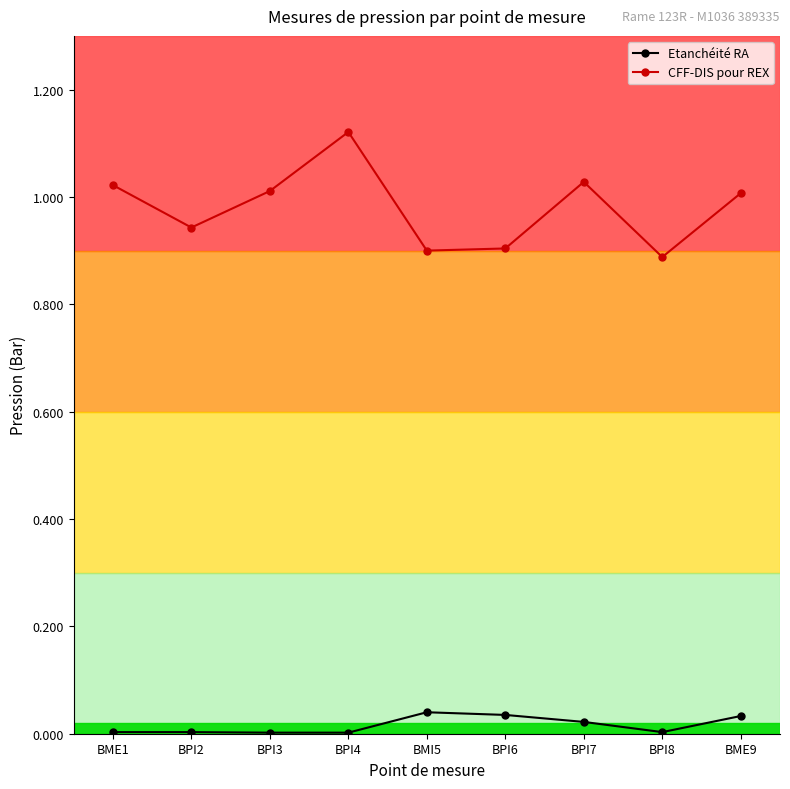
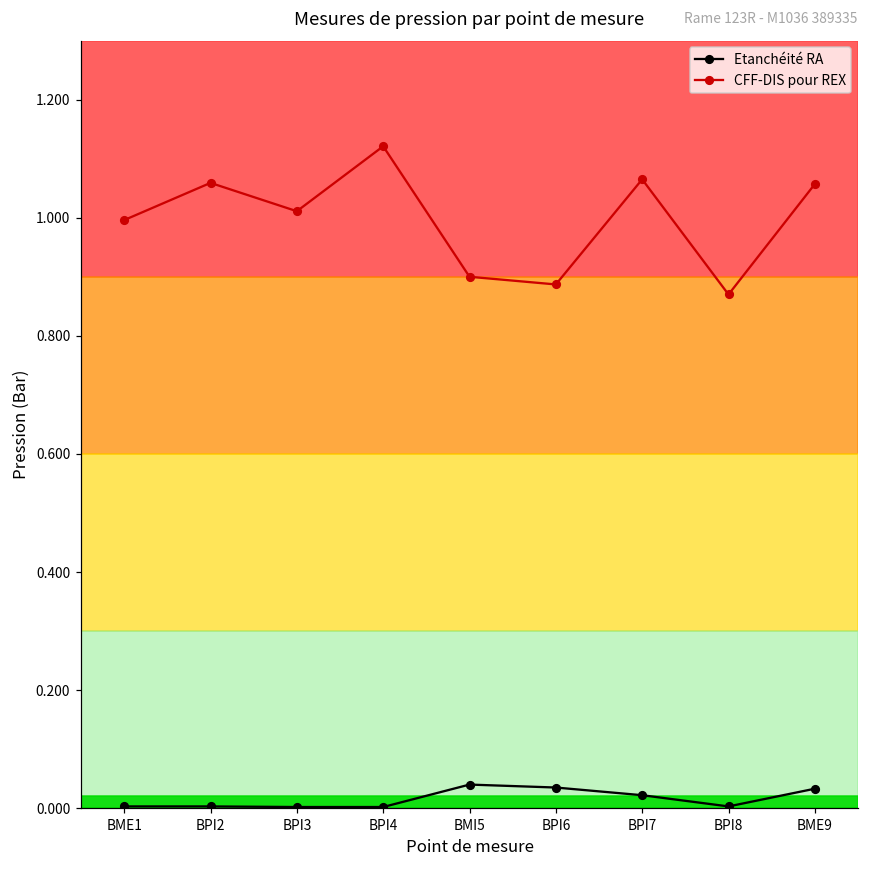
  {
    "Etanchéité RA": {
      "BME1": 0.00,
      "BPI2": 0.00,
      "BPI3": 0.00,
      "BPI4": 0.00,
      "BMI5": 0.04,
      "BPI6": 0.04,
      "BPI7": 0.02,
      "BPI8": 0.00,
      "BME9": 0.03
    },
    "CFF-DIS pour REX": {
-     "BME1": 1.02,
-     "BPI2": 0.94,
+     "BME1": 1.00,
+     "BPI2": 1.06,
      "BPI3": 1.01,
      "BPI4": 1.12,
      "BMI5": 0.90,
-     "BPI6": 0.90,
-     "BPI7": 1.03,
-     "BPI8": 0.89,
-     "BME9": 1.01
+     "BPI6": 0.89,
+     "BPI7": 1.07,
+     "BPI8": 0.87,
+     "BME9": 1.06
    }
  }
